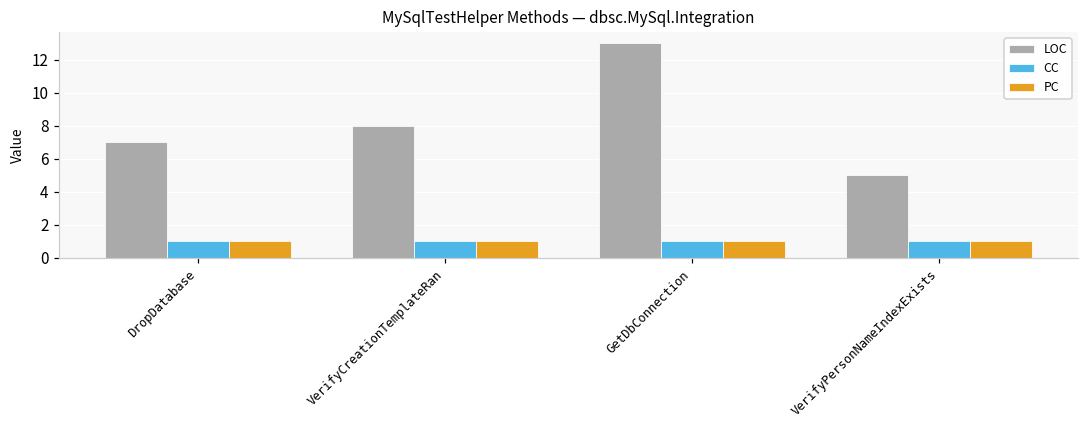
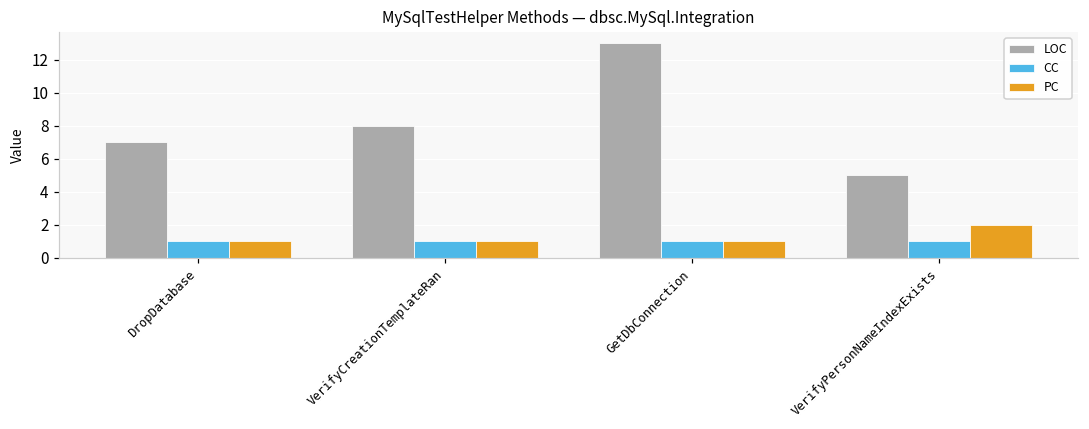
  {
    "LOC": {
      "DropDatabase": 7,
      "VerifyCreationTemplateRan": 8,
      "GetDbConnection": 13,
      "VerifyPersonNameIndexExists": 5
    },
    "CC": {
      "DropDatabase": 1,
      "VerifyCreationTemplateRan": 1,
      "GetDbConnection": 1,
      "VerifyPersonNameIndexExists": 1
    },
    "PC": {
      "DropDatabase": 1,
      "VerifyCreationTemplateRan": 1,
      "GetDbConnection": 1,
-     "VerifyPersonNameIndexExists": 1
+     "VerifyPersonNameIndexExists": 2
    }
  }
